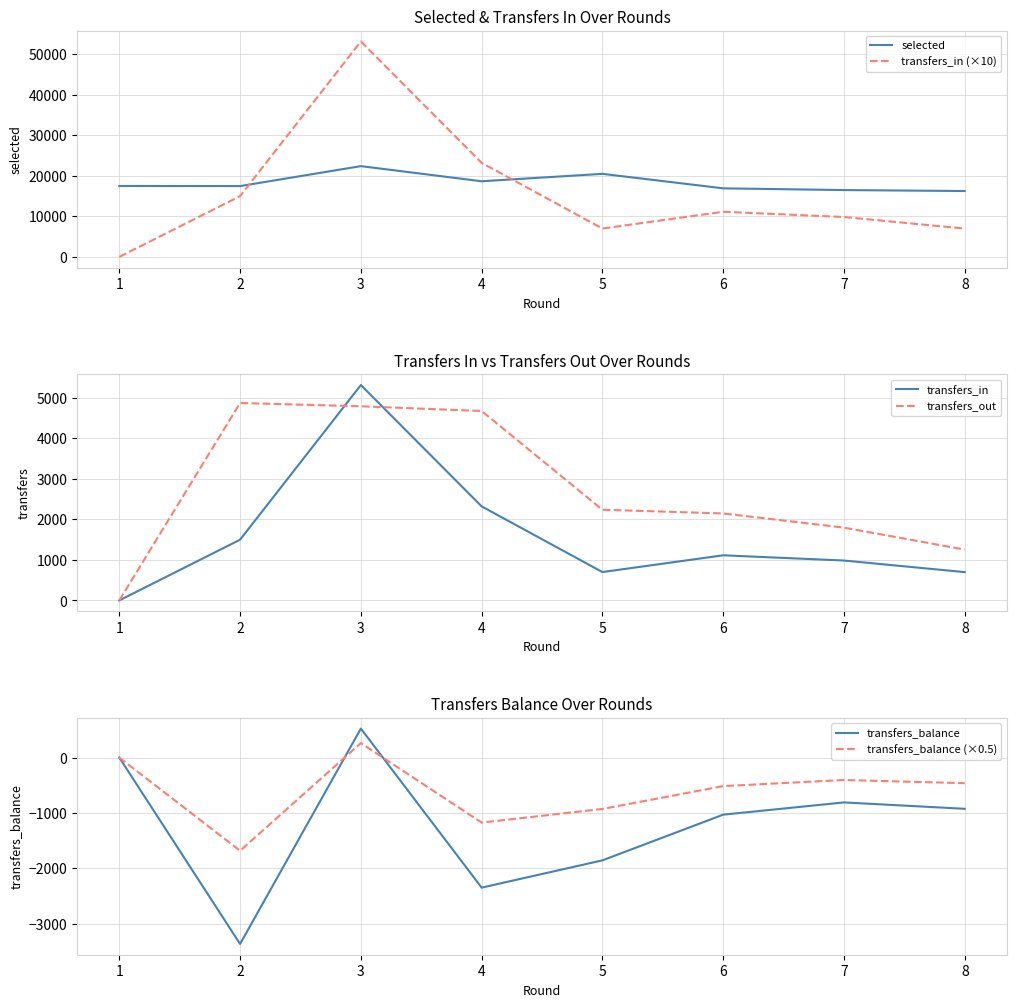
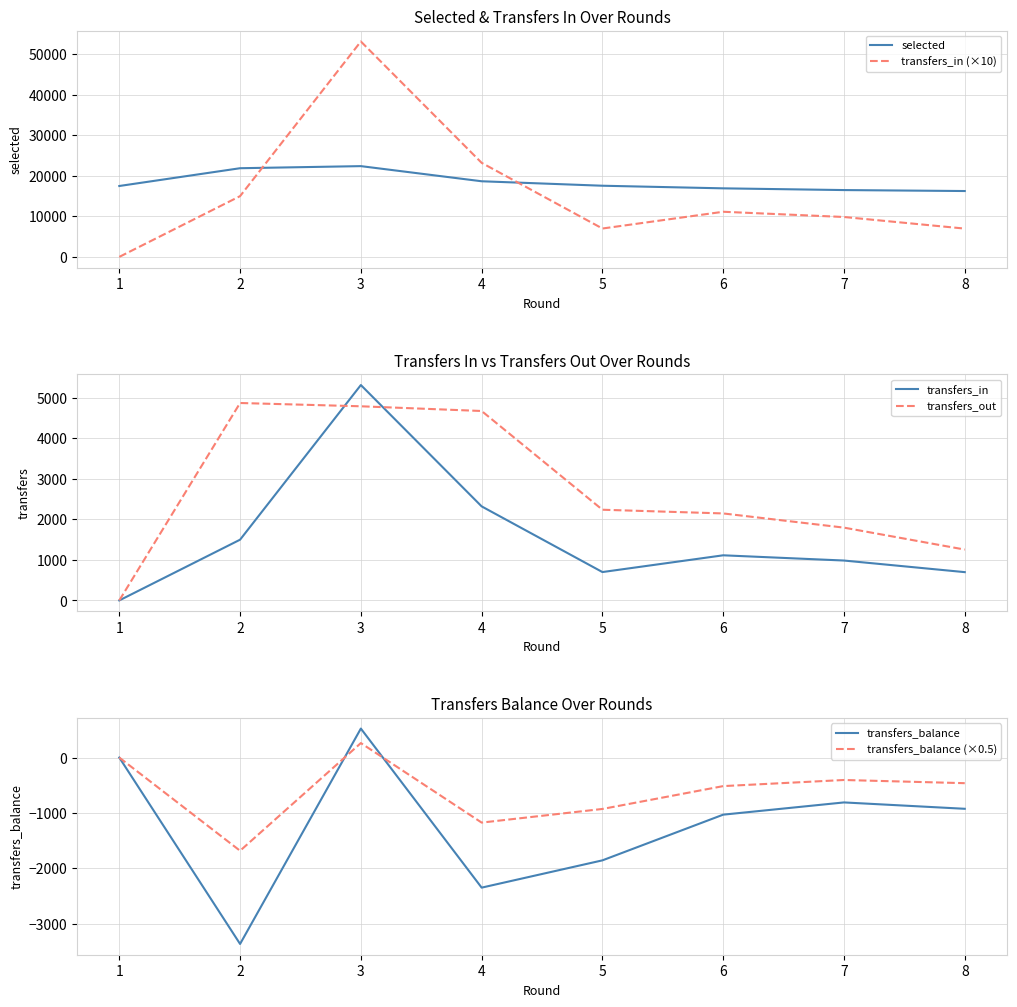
  {
    "Selected & Transfers In Over Rounds": {
      "selected": {
        "1": 17000,
-       "2": 17000,
+       "2": 22000,
        "3": 22000,
        "4": 19000,
-       "5": 20000,
+       "5": 18000,
        "6": 17000,
        "7": 16000,
        "8": 16000
      },
      "transfers_in (×10)": {
        "1": 0,
        "2": 15000,
        "3": 53000,
        "4": 23000,
        "5": 7000,
        "6": 11000,
        "7": 10000,
        "8": 7000
      }
    },
    "Transfers In vs Transfers Out Over Rounds": {
      "transfers_in": {
        "2": 1500,
        "3": 5300,
        "4": 2300,
        "5": 700,
        "6": 1100,
        "7": 1000,
        "8": 700
      },
      "transfers_out": {
        "2": 4900,
        "3": 4800,
        "4": 4700,
        "5": 2200,
        "6": 2100,
        "7": 1800,
        "8": 1300
      }
    },
    "Transfers Balance Over Rounds": {
      "transfers_balance": {
        "2": -3400,
        "3": 500,
        "4": -2400,
        "5": -1900,
        "6": -1000,
        "7": -800,
        "8": -900
      },
      "transfers_balance (×0.5)": {
        "2": -1700,
        "3": 300,
        "4": -1200,
        "5": -900,
        "6": -500,
        "7": -400,
        "8": -500
      }
    }
  }
